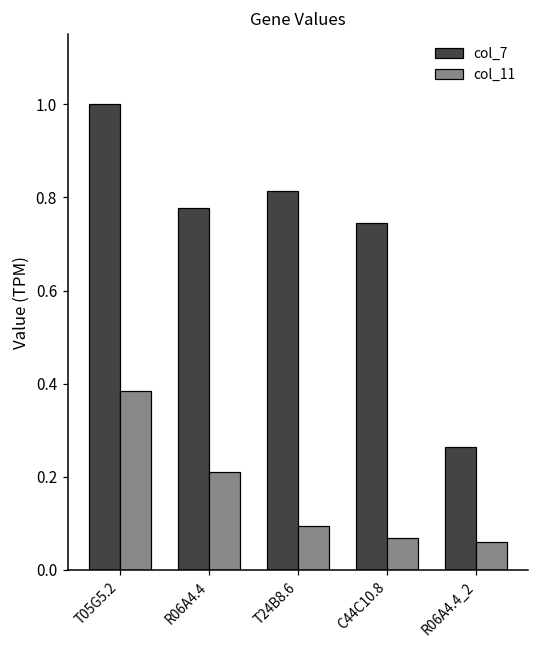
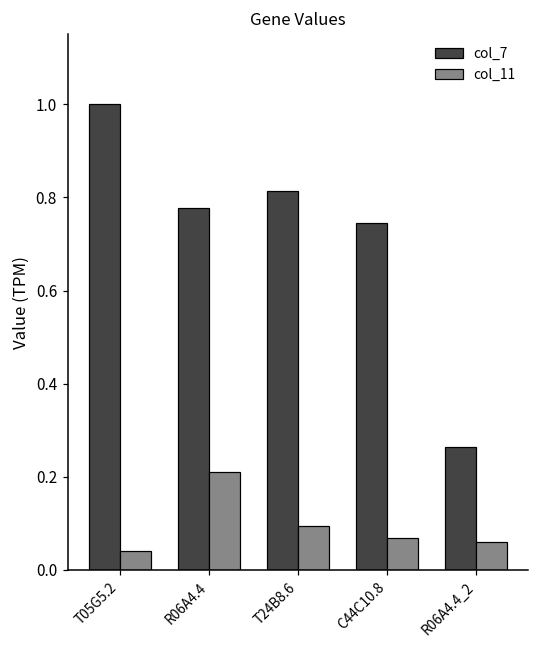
  {
    "col_7": {
      "T05G5.2": 1.00,
      "R06A4.4": 0.78,
      "T24B8.6": 0.81,
      "C44C10.8": 0.74,
      "R06A4.4_2": 0.26
    },
    "col_11": {
-     "T05G5.2": 0.38,
+     "T05G5.2": 0.04,
      "R06A4.4": 0.21,
      "T24B8.6": 0.09,
      "C44C10.8": 0.07,
      "R06A4.4_2": 0.06
    }
  }
